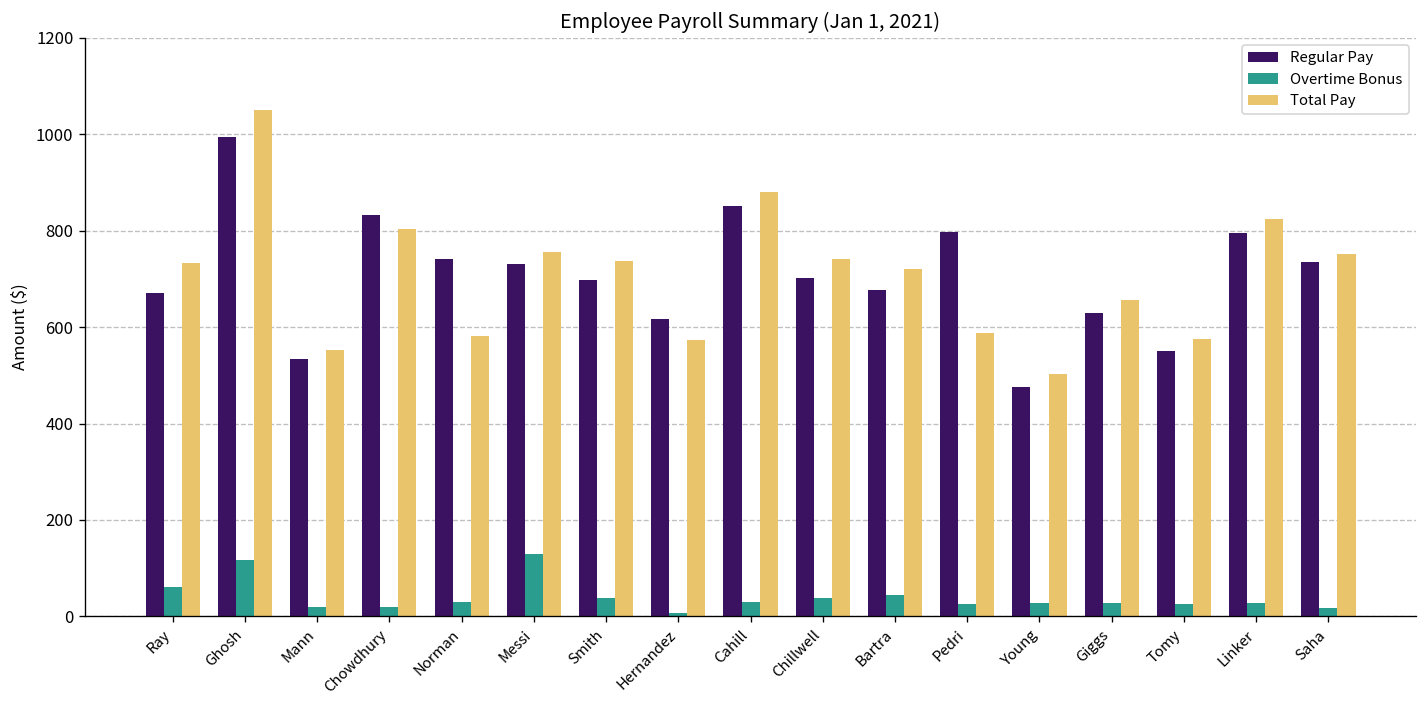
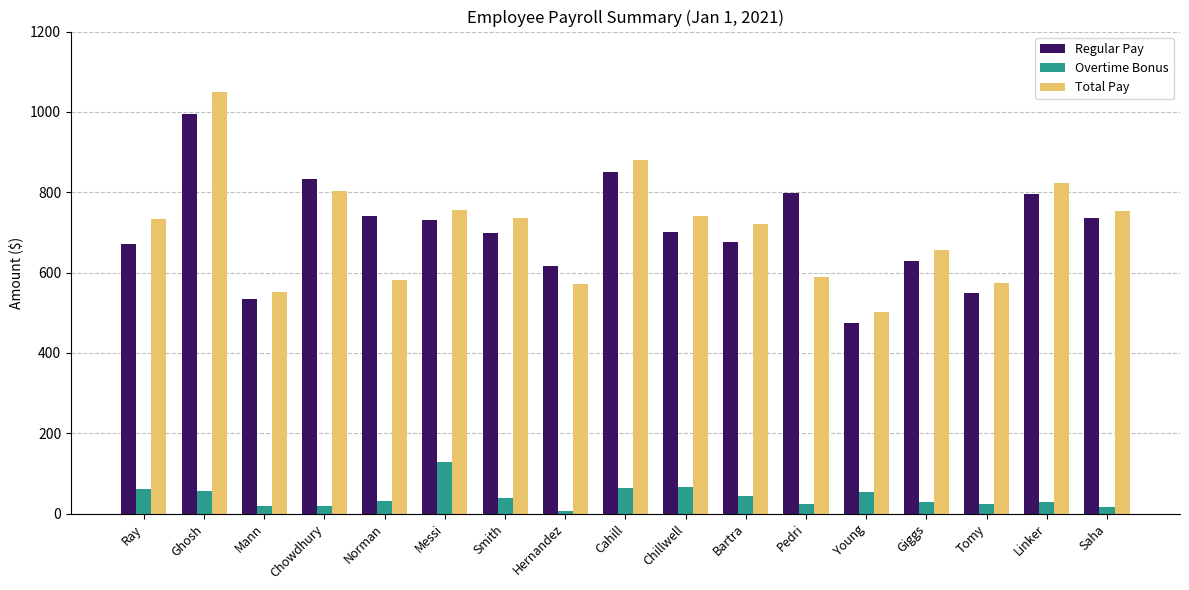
  {
    "Regular Pay": {
      "Ray": 670,
      "Ghosh": 990,
      "Mann": 530,
      "Chowdhury": 830,
      "Norman": 740,
      "Messi": 730,
      "Smith": 700,
      "Hernandez": 620,
      "Cahill": 850,
      "Chillwell": 700,
      "Bartra": 680,
      "Pedri": 800,
      "Young": 480,
      "Giggs": 630,
      "Tomy": 550,
      "Linker": 800,
      "Saha": 740
    },
    "Overtime Bonus": {
      "Ray": 60,
-     "Ghosh": 120,
+     "Ghosh": 60,
      "Mann": 20,
      "Chowdhury": 20,
      "Norman": 30,
      "Messi": 130,
      "Smith": 40,
      "Hernandez": 10,
-     "Cahill": 30,
-     "Chillwell": 40,
+     "Cahill": 60,
+     "Chillwell": 70,
      "Bartra": 40,
      "Pedri": 20,
-     "Young": 30,
+     "Young": 50,
      "Giggs": 30,
      "Tomy": 30,
      "Linker": 30,
      "Saha": 20
    },
    "Total Pay": {
      "Ray": 730,
      "Ghosh": 1050,
      "Mann": 550,
      "Chowdhury": 800,
      "Norman": 580,
      "Messi": 760,
      "Smith": 740,
      "Hernandez": 570,
      "Cahill": 880,
      "Chillwell": 740,
      "Bartra": 720,
      "Pedri": 590,
      "Young": 500,
      "Giggs": 660,
      "Tomy": 580,
      "Linker": 820,
      "Saha": 750
    }
  }
